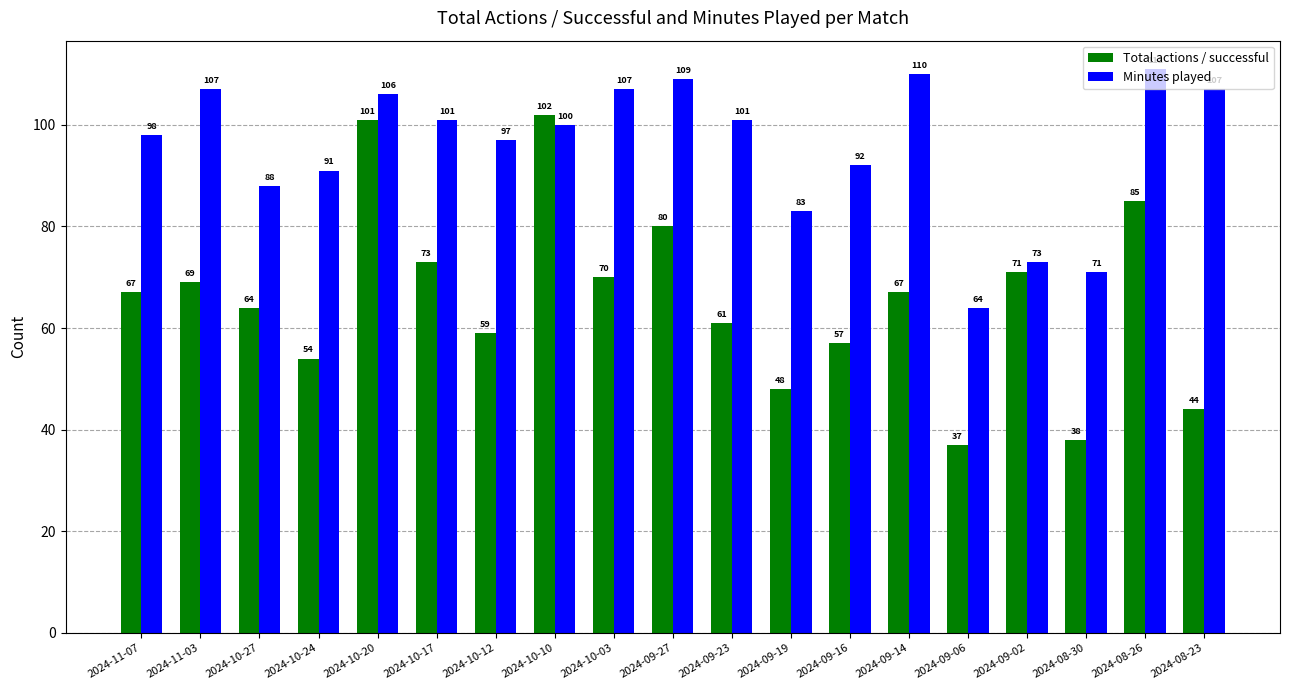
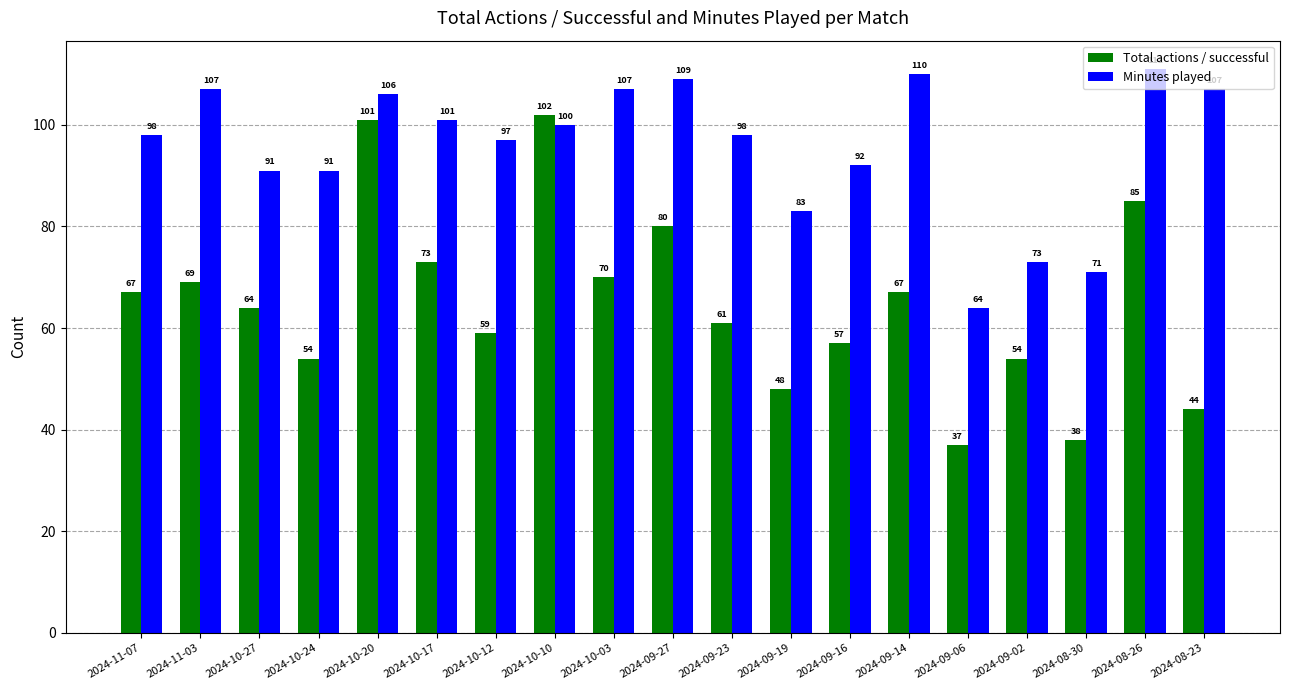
  {
    "Total actions / successful": {
      "2024-11-07": 67,
      "2024-11-03": 69,
      "2024-10-27": 64,
      "2024-10-24": 54,
      "2024-10-20": 101,
      "2024-10-17": 73,
      "2024-10-12": 59,
      "2024-10-10": 102,
      "2024-10-03": 70,
      "2024-09-27": 80,
      "2024-09-23": 61,
      "2024-09-19": 48,
      "2024-09-16": 57,
      "2024-09-14": 67,
      "2024-09-06": 37,
-     "2024-09-02": 71,
+     "2024-09-02": 54,
      "2024-08-30": 38,
      "2024-08-26": 85,
      "2024-08-23": 44
    },
    "Minutes played": {
      "2024-11-07": 98,
      "2024-11-03": 107,
-     "2024-10-27": 88,
+     "2024-10-27": 91,
      "2024-10-24": 91,
      "2024-10-20": 106,
      "2024-10-17": 101,
      "2024-10-12": 97,
      "2024-10-10": 100,
      "2024-10-03": 107,
      "2024-09-27": 109,
-     "2024-09-23": 101,
+     "2024-09-23": 98,
      "2024-09-19": 83,
      "2024-09-16": 92,
      "2024-09-14": 110,
      "2024-09-06": 64,
      "2024-09-02": 73,
      "2024-08-30": 71
    }
  }
